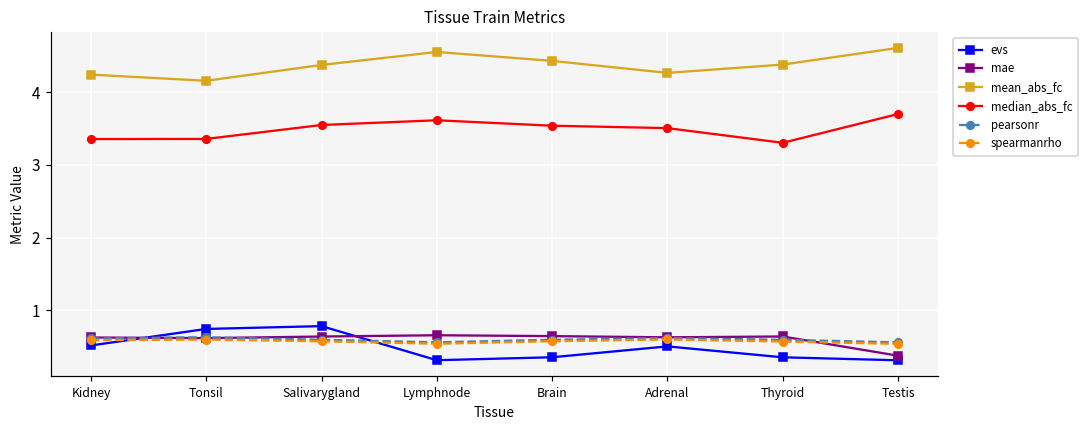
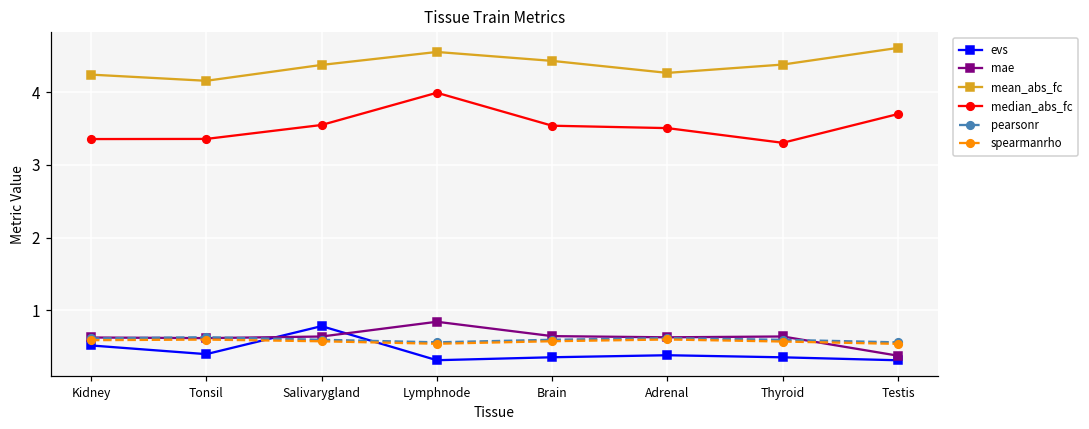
  {
    "evs": {
      "Kidney": 0.5,
-     "Tonsil": 0.7,
+     "Tonsil": 0.4,
      "Salivarygland": 0.8,
      "Lymphnode": 0.3,
      "Brain": 0.4,
-     "Adrenal": 0.5,
+     "Adrenal": 0.4,
      "Thyroid": 0.4,
      "Testis": 0.3
    },
    "mae": {
      "Salivarygland": 0.6,
-     "Lymphnode": 0.7,
+     "Lymphnode": 0.8,
      "Brain": 0.6,
      "Thyroid": 0.6,
      "Testis": 0.4
    },
    "median_abs_fc": {
      "Kidney": 3.4,
      "Tonsil": 3.4,
      "Salivarygland": 3.5,
-     "Lymphnode": 3.6,
+     "Lymphnode": 4.0,
      "Brain": 3.5,
      "Adrenal": 3.5,
      "Thyroid": 3.3,
      "Testis": 3.7
    }
  }
